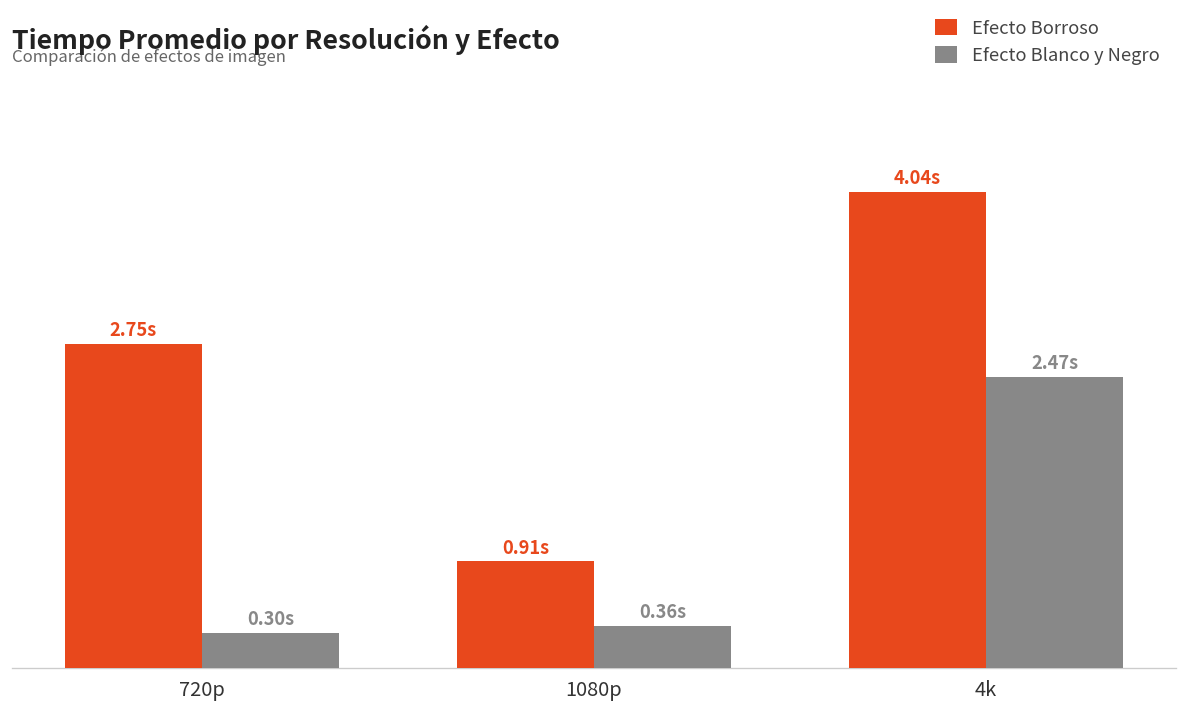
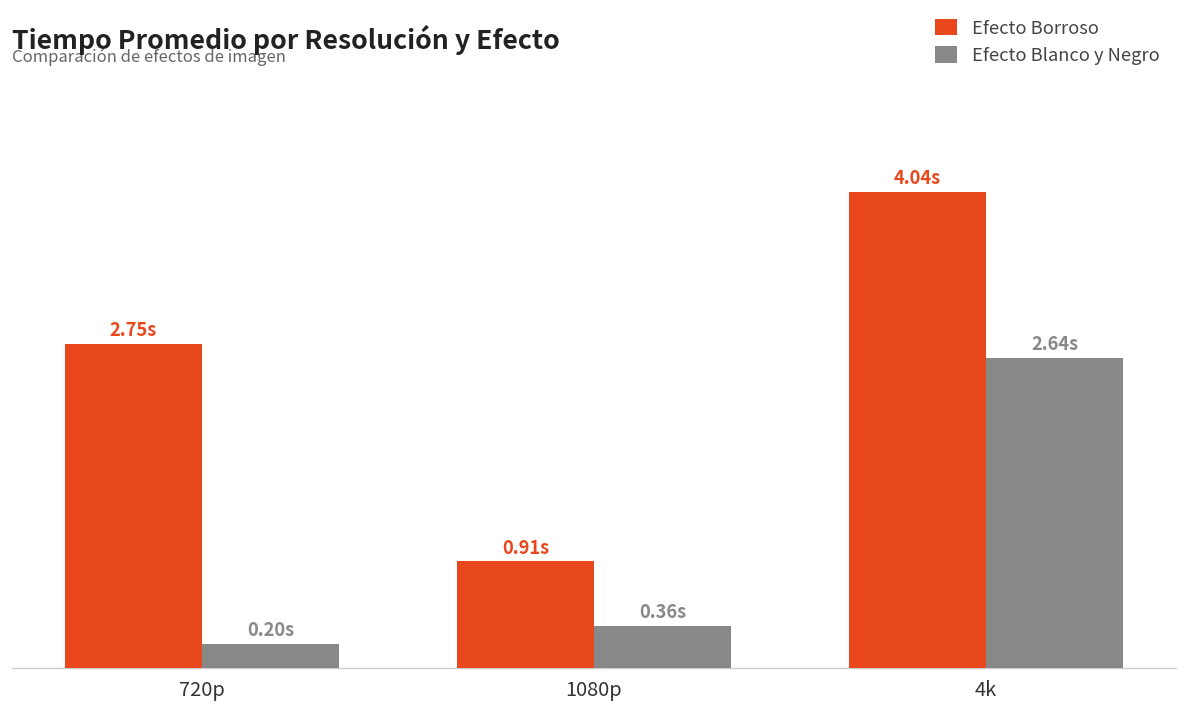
  {
    "Efecto Borroso": {
      "720p": "2.75s",
      "1080p": "0.91s",
      "4k": "4.04s"
    },
    "Efecto Blanco y Negro": {
-     "720p": "0.30s",
+     "720p": "0.20s",
      "1080p": "0.36s",
-     "4k": "2.47s"
+     "4k": "2.64s"
    }
  }
